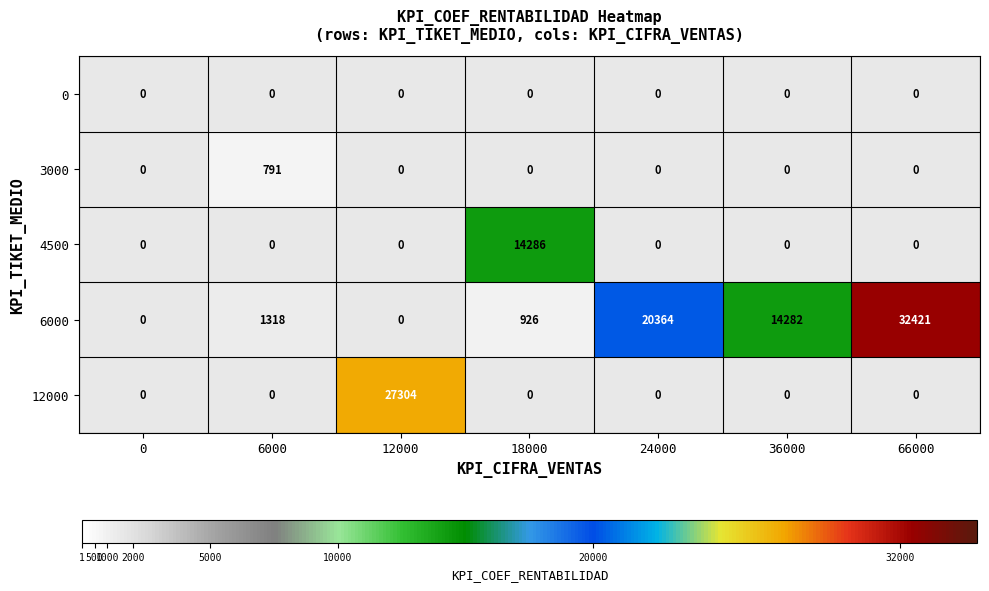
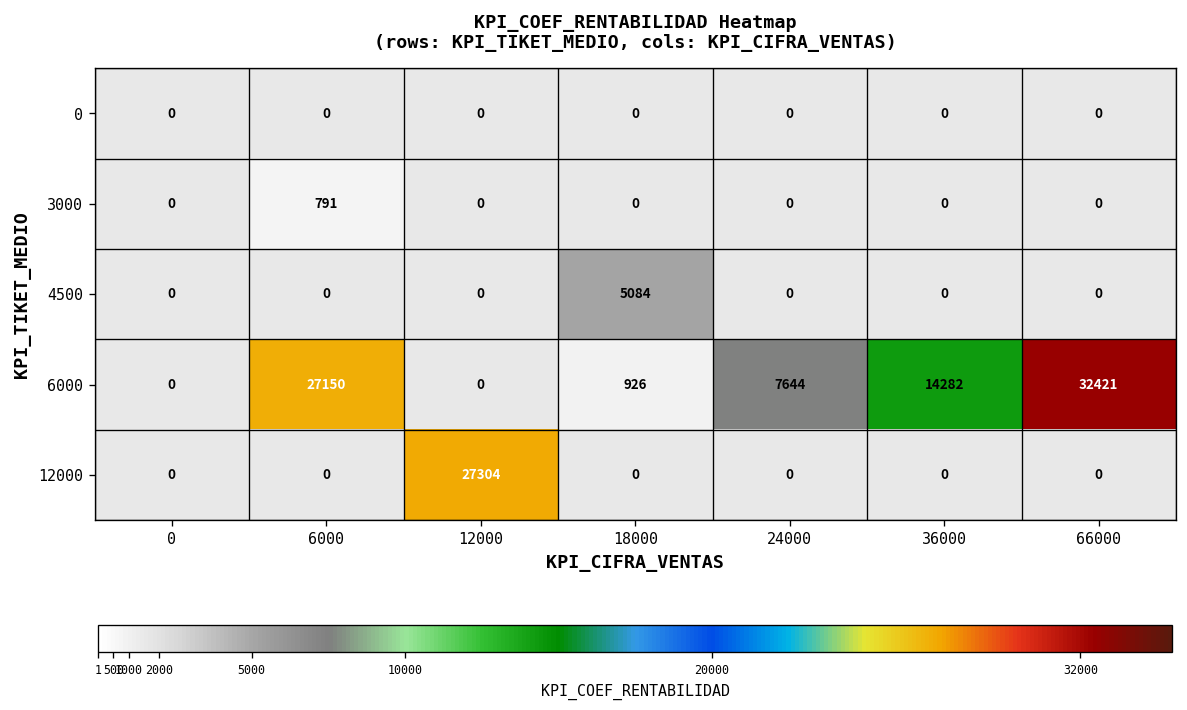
  {
    "0": {
      "0": 0,
      "6000": 0,
      "12000": 0,
      "18000": 0,
      "24000": 0,
      "36000": 0,
      "66000": 0
    },
    "3000": {
      "0": 0,
      "6000": 791,
      "12000": 0,
      "18000": 0,
      "24000": 0,
      "36000": 0,
      "66000": 0
    },
    "4500": {
      "0": 0,
      "6000": 0,
      "12000": 0,
-     "18000": 14286,
+     "18000": 5084,
      "24000": 0,
      "36000": 0,
      "66000": 0
    },
    "6000": {
      "0": 0,
-     "6000": 1318,
+     "6000": 27150,
      "12000": 0,
      "18000": 926,
-     "24000": 20364,
+     "24000": 7644,
      "36000": 14282,
      "66000": 32421
    },
    "12000": {
      "0": 0,
      "6000": 0,
      "12000": 27304,
      "18000": 0,
      "24000": 0,
      "36000": 0,
      "66000": 0
    }
  }
